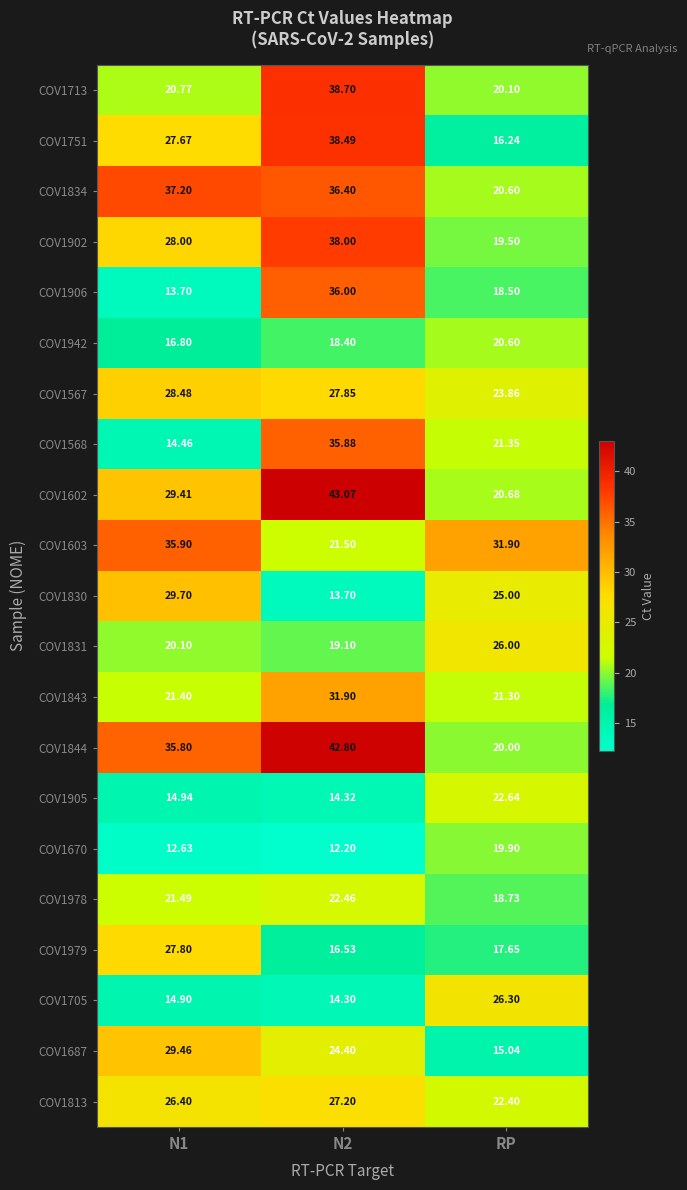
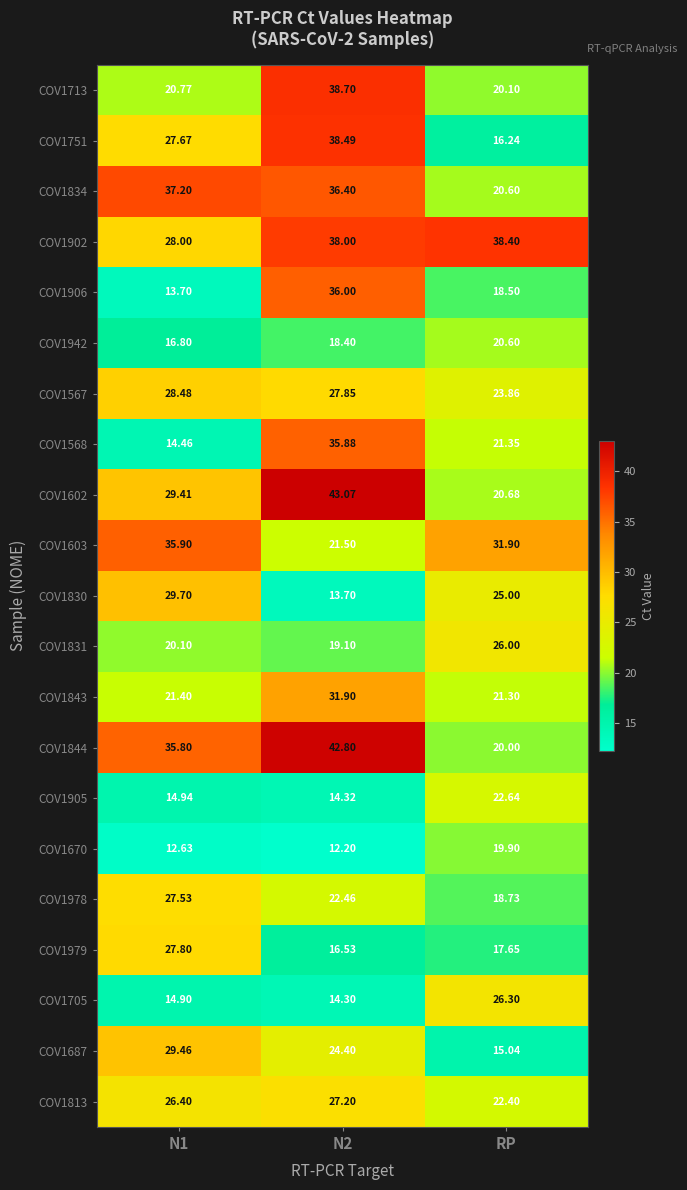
  {
    "COV1713": {
      "N1": 20.77,
      "N2": 38.70,
      "RP": 20.10
    },
    "COV1751": {
      "N1": 27.67,
      "N2": 38.49,
      "RP": 16.24
    },
    "COV1834": {
      "N1": 37.20,
      "N2": 36.40,
      "RP": 20.60
    },
    "COV1902": {
      "N1": 28.00,
      "N2": 38.00,
-     "RP": 19.50
+     "RP": 38.40
    },
    "COV1906": {
      "N1": 13.70,
      "N2": 36.00,
      "RP": 18.50
    },
    "COV1942": {
      "N1": 16.80,
      "N2": 18.40,
      "RP": 20.60
    },
    "COV1567": {
      "N1": 28.48,
      "N2": 27.85,
      "RP": 23.86
    },
    "COV1568": {
      "N1": 14.46,
      "N2": 35.88,
      "RP": 21.35
    },
    "COV1602": {
      "N1": 29.41,
      "N2": 43.07,
      "RP": 20.68
    },
    "COV1603": {
      "N1": 35.90,
      "N2": 21.50,
      "RP": 31.90
    },
    "COV1830": {
      "N1": 29.70,
      "N2": 13.70,
      "RP": 25.00
    },
    "COV1831": {
      "N1": 20.10,
      "N2": 19.10,
      "RP": 26.00
    },
    "COV1843": {
      "N1": 21.40,
      "N2": 31.90,
      "RP": 21.30
    },
    "COV1844": {
      "N1": 35.80,
      "N2": 42.80,
      "RP": 20.00
    },
    "COV1905": {
      "N1": 14.94,
      "N2": 14.32,
      "RP": 22.64
    },
    "COV1670": {
      "N1": 12.63,
      "N2": 12.20,
      "RP": 19.90
    },
    "COV1978": {
-     "N1": 21.49,
+     "N1": 27.53,
      "N2": 22.46,
      "RP": 18.73
    },
    "COV1979": {
      "N1": 27.80,
      "N2": 16.53,
      "RP": 17.65
    },
    "COV1705": {
      "N1": 14.90,
      "N2": 14.30,
      "RP": 26.30
    },
    "COV1687": {
      "N1": 29.46,
      "N2": 24.40,
      "RP": 15.04
    },
    "COV1813": {
      "N1": 26.40,
      "N2": 27.20,
      "RP": 22.40
    }
  }
